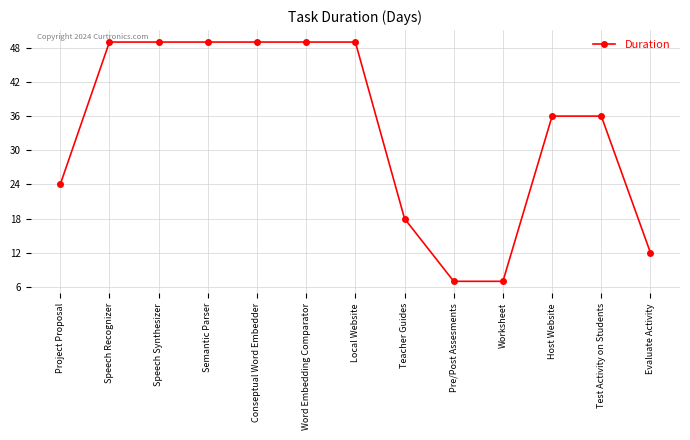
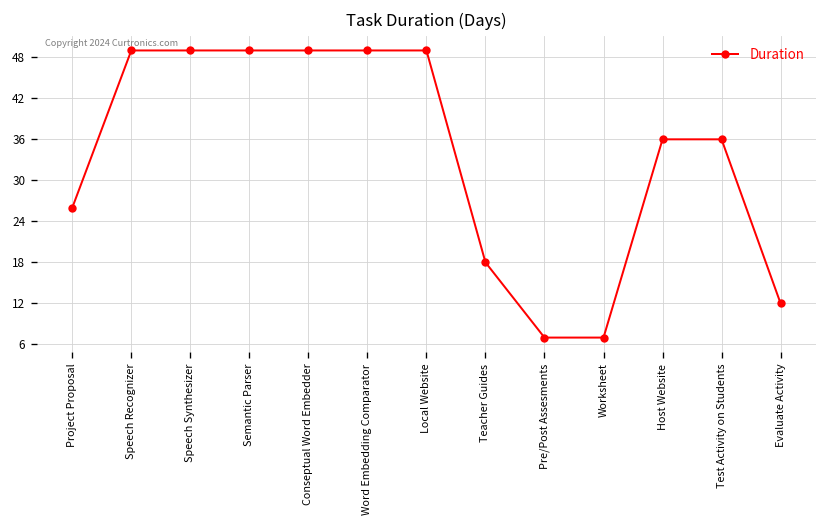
  {
-   "Project Proposal": 24,
+   "Project Proposal": 26,
    "Speech Synthesizer": 49,
    "Semantic Parser": 49,
    "Conseptual Word Embedder": 49,
    "Word Embedding Comparator": 49,
    "Local Website": 49,
    "Teacher Guides": 18,
    "Pre/Post Assesments": 7,
    "Worksheet": 7,
    "Host Website": 36,
    "Test Activity on Students": 36,
    "Evaluate Activity": 12
  }
